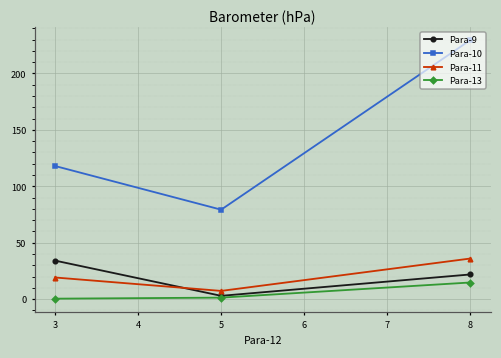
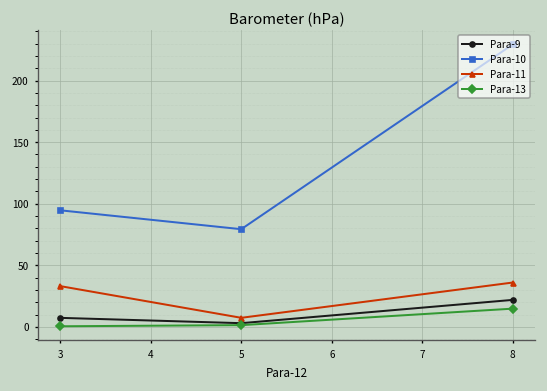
  {
    "Para-9": {
-     "3": 34,
+     "3": 7,
      "8": 22
    },
    "Para-10": {
-     "3": 118,
+     "3": 95,
      "5": 79
    },
    "Para-11": {
-     "3": 19,
+     "3": 33,
      "5": 7,
      "8": 36
    },
    "Para-13": {
      "3": 0,
      "8": 15
    }
  }
